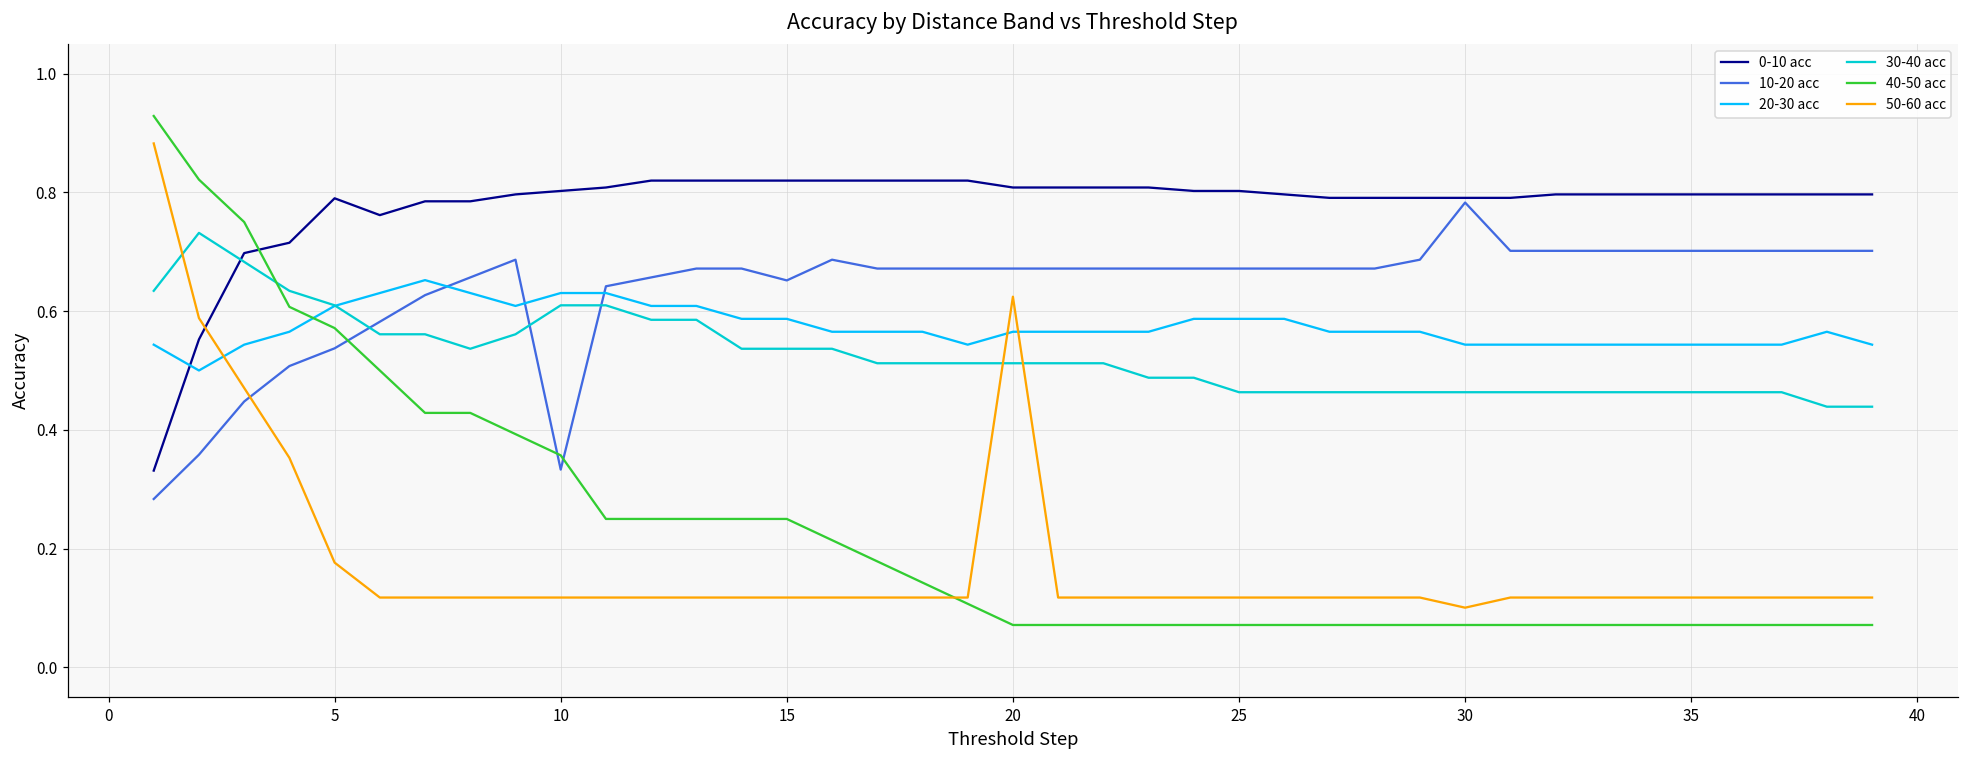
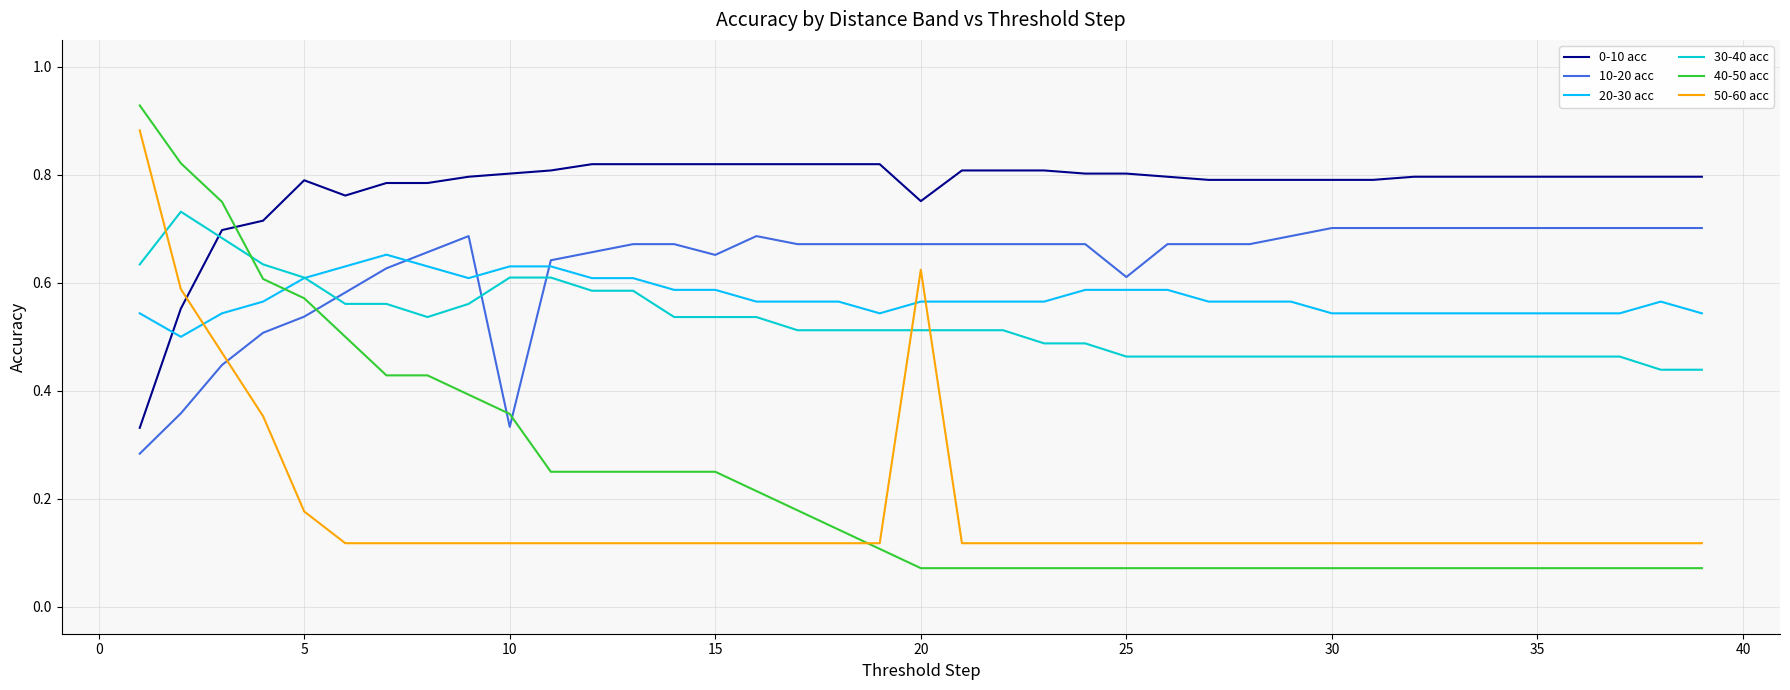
  {
    "0-10 acc": {
      "5": 0.79,
      "10": 0.80,
      "15": 0.82,
-     "20": 0.81,
+     "20": 0.75,
      "25": 0.80,
      "30": 0.79,
      "35": 0.80
    },
    "10-20 acc": {
      "5": 0.54,
      "10": 0.33,
      "15": 0.65,
      "20": 0.67,
-     "25": 0.67,
-     "30": 0.78,
+     "25": 0.61,
+     "30": 0.70,
      "35": 0.70
    },
    "40-50 acc": {
      "5": 0.57,
      "10": 0.36,
      "15": 0.25,
      "20": 0.07,
      "25": 0.07,
      "30": 0.07,
      "35": 0.07
    },
    "50-60 acc": {
      "5": 0.18,
      "10": 0.12,
      "15": 0.12,
      "20": 0.62,
      "25": 0.12,
-     "30": 0.10,
+     "30": 0.12,
      "35": 0.12
    }
  }
